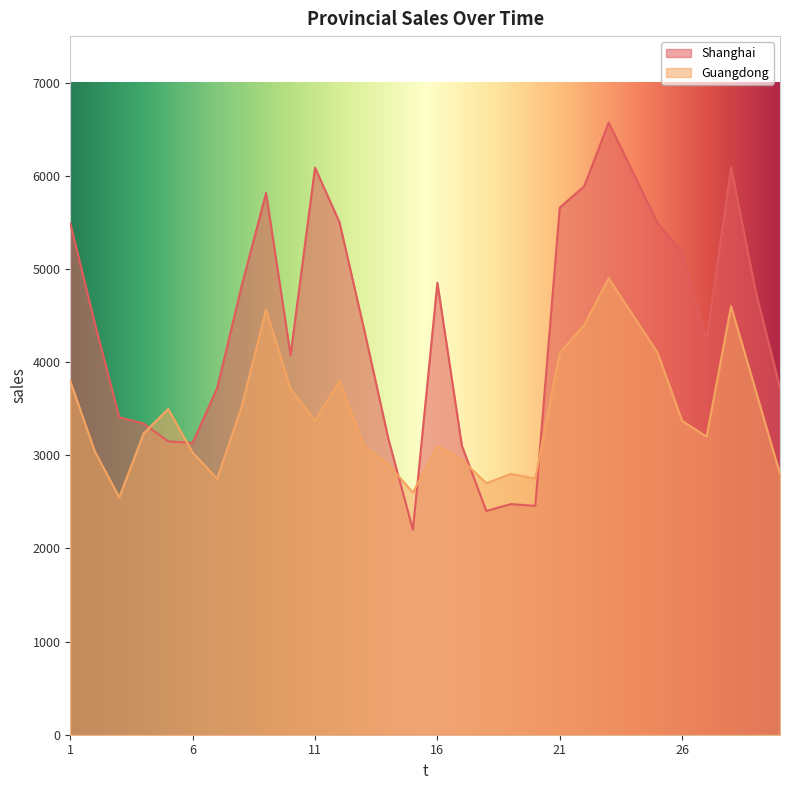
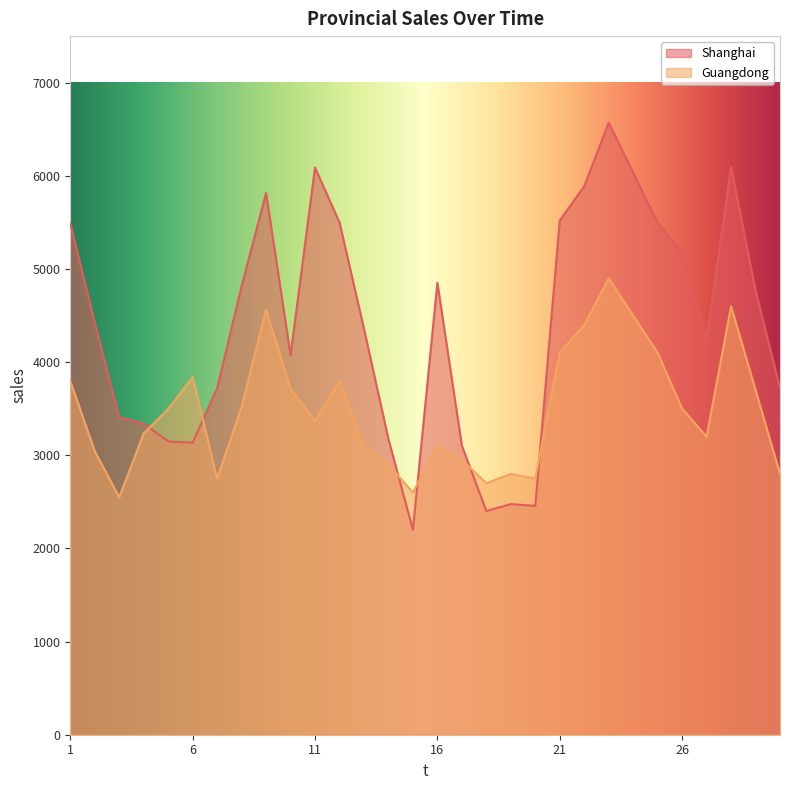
  {
    "Shanghai": {
      "1": 5500,
      "6": 3100,
      "11": 6100,
      "16": 4900,
-     "21": 5700,
+     "21": 5500,
      "26": 5200
    },
    "Guangdong": {
      "1": 3800,
-     "6": 3000,
+     "6": 3800,
      "11": 3400,
      "16": 3100,
      "21": 4100,
-     "26": 3400
+     "26": 3500
    }
  }
